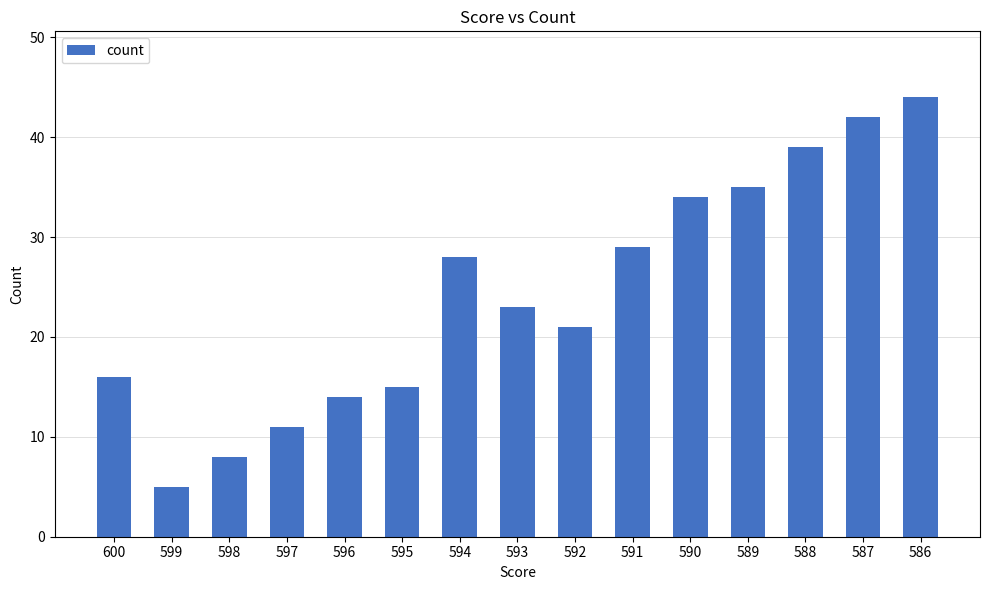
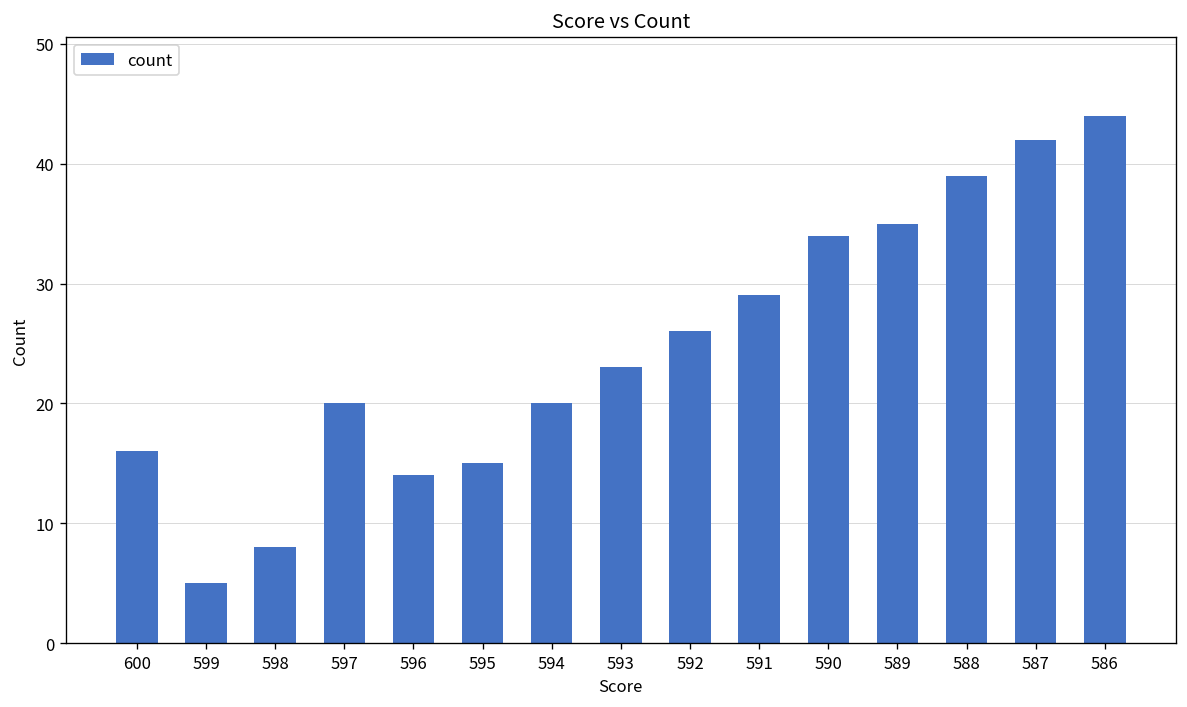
  {
    "600": 16,
    "599": 5,
    "598": 8,
-   "597": 11,
+   "597": 20,
    "596": 14,
    "595": 15,
-   "594": 28,
+   "594": 20,
    "593": 23,
-   "592": 21,
+   "592": 26,
    "591": 29,
    "590": 34,
    "589": 35,
    "588": 39,
    "587": 42,
    "586": 44
  }
